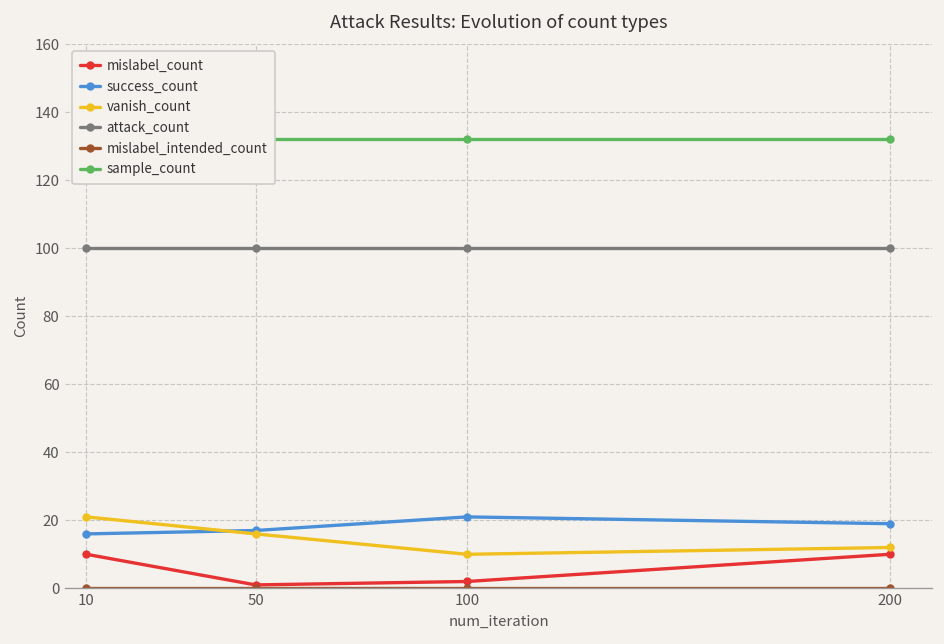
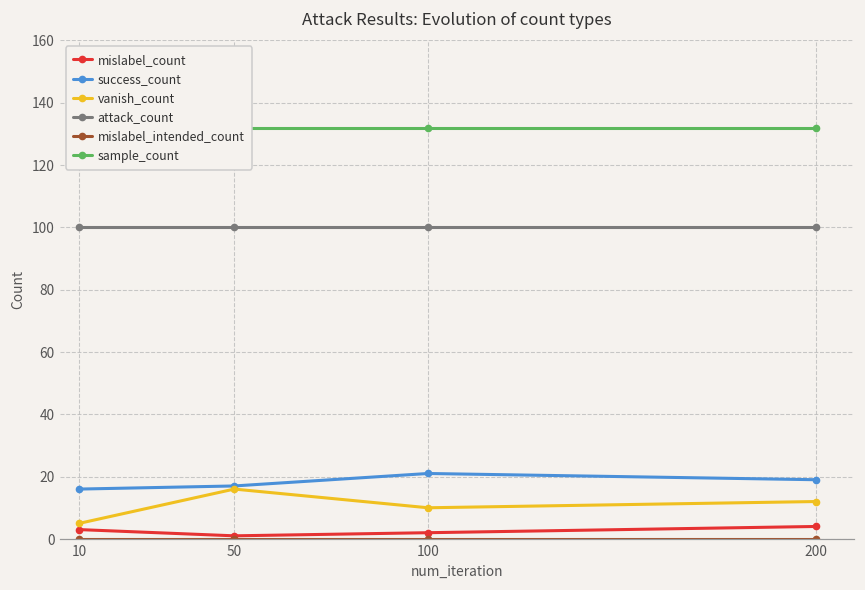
  {
    "mislabel_count": {
-     "10": 10,
+     "10": 3,
      "50": 1,
      "100": 2,
-     "200": 10
+     "200": 4
    },
    "success_count": {
      "10": 16,
      "50": 17,
      "100": 21,
      "200": 19
    },
    "vanish_count": {
-     "10": 21,
+     "10": 5,
      "50": 16,
      "100": 10,
      "200": 12
    },
    "attack_count": {
      "10": 100,
      "50": 100,
      "100": 100,
      "200": 100
    },
    "mislabel_intended_count": {
      "10": 0,
      "50": 0,
      "100": 0,
      "200": 0
    },
    "sample_count": {
      "100": 132,
      "200": 132
    }
  }
